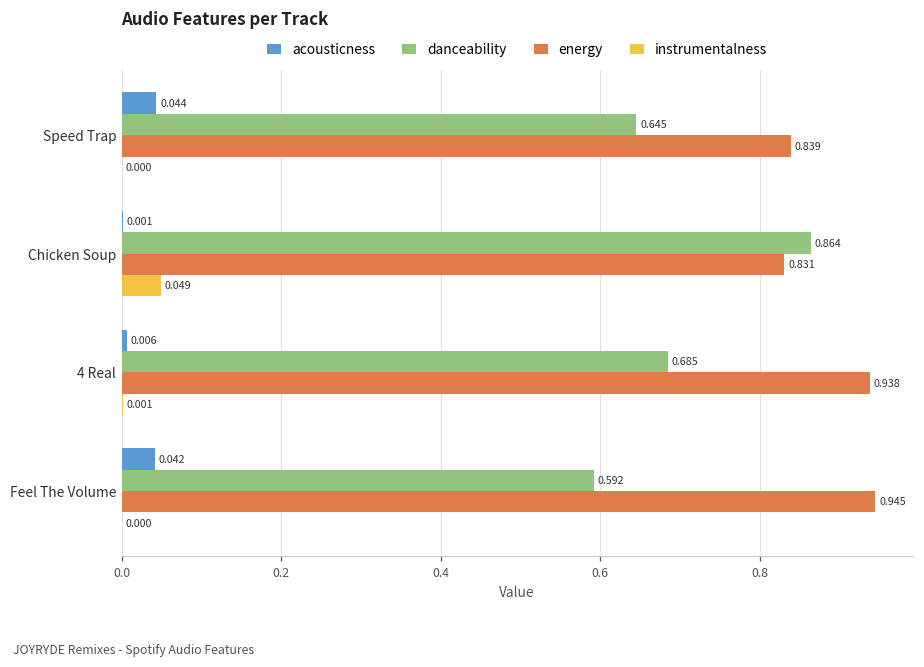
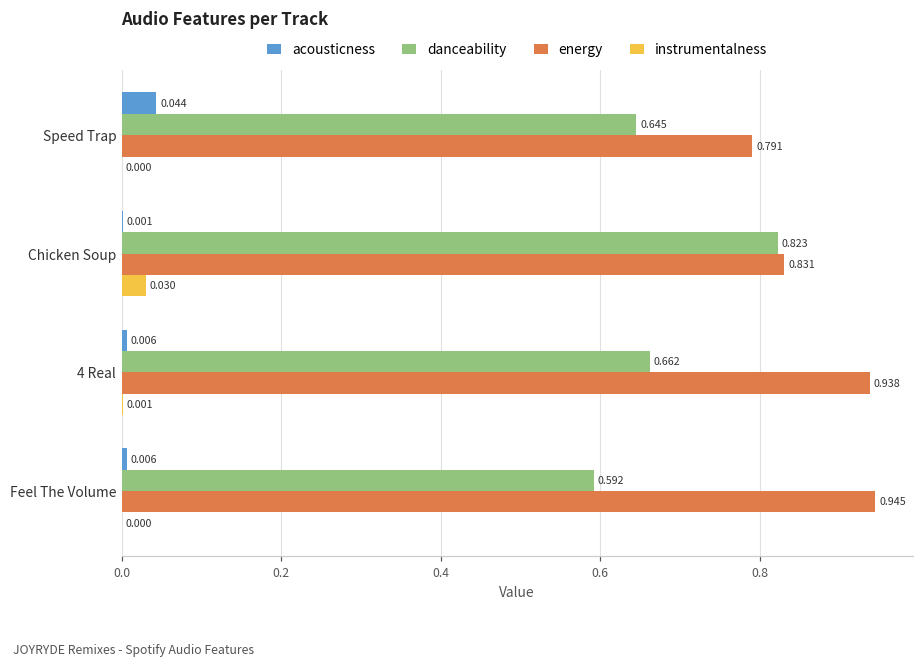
  {
    "acousticness": {
      "Speed Trap": 0.044,
      "Chicken Soup": 0.001,
      "4 Real": 0.006,
-     "Feel The Volume": 0.042
+     "Feel The Volume": 0.006
    },
    "danceability": {
      "Speed Trap": 0.645,
-     "Chicken Soup": 0.864,
-     "4 Real": 0.685,
+     "Chicken Soup": 0.823,
+     "4 Real": 0.662,
      "Feel The Volume": 0.592
    },
    "energy": {
-     "Speed Trap": 0.839,
+     "Speed Trap": 0.791,
      "Chicken Soup": 0.831,
      "4 Real": 0.938,
      "Feel The Volume": 0.945
    },
    "instrumentalness": {
      "Speed Trap": 0.000,
-     "Chicken Soup": 0.049,
+     "Chicken Soup": 0.030,
      "4 Real": 0.001,
      "Feel The Volume": 0.000
    }
  }
